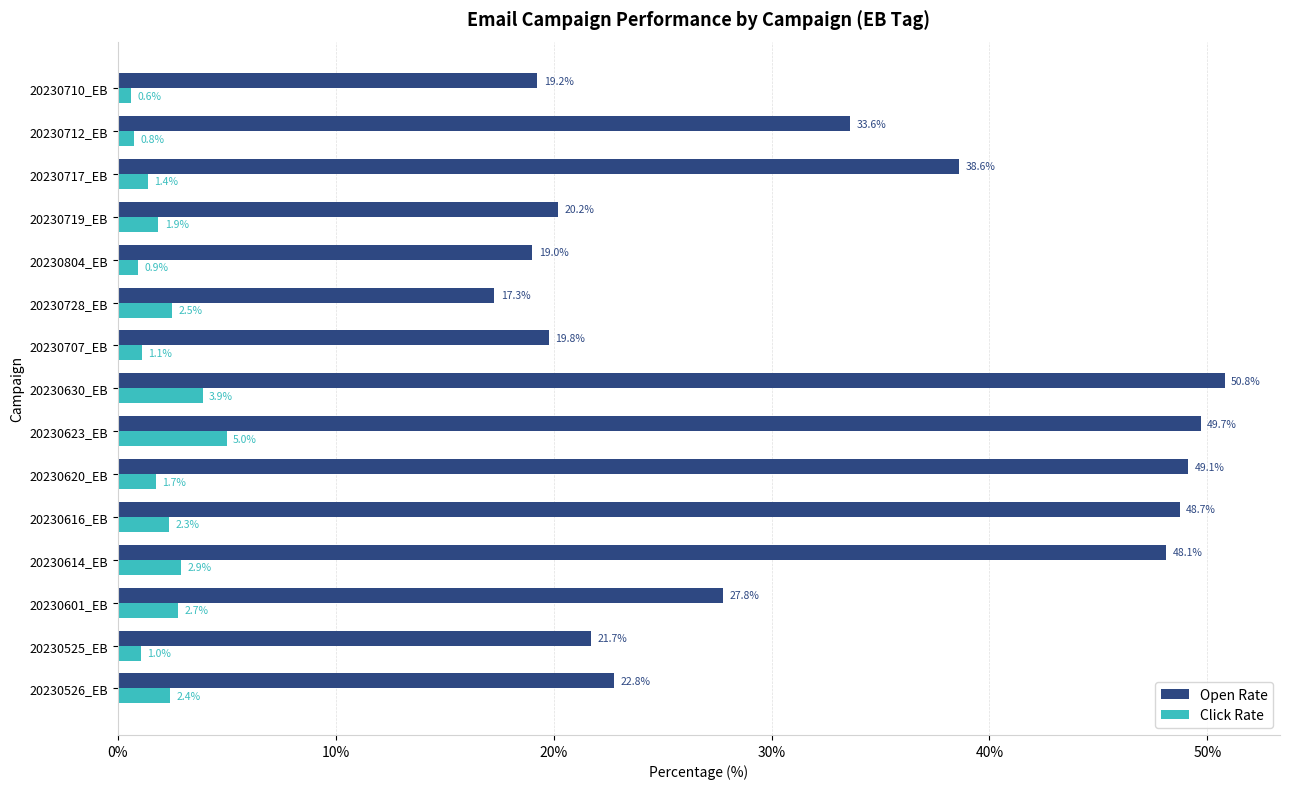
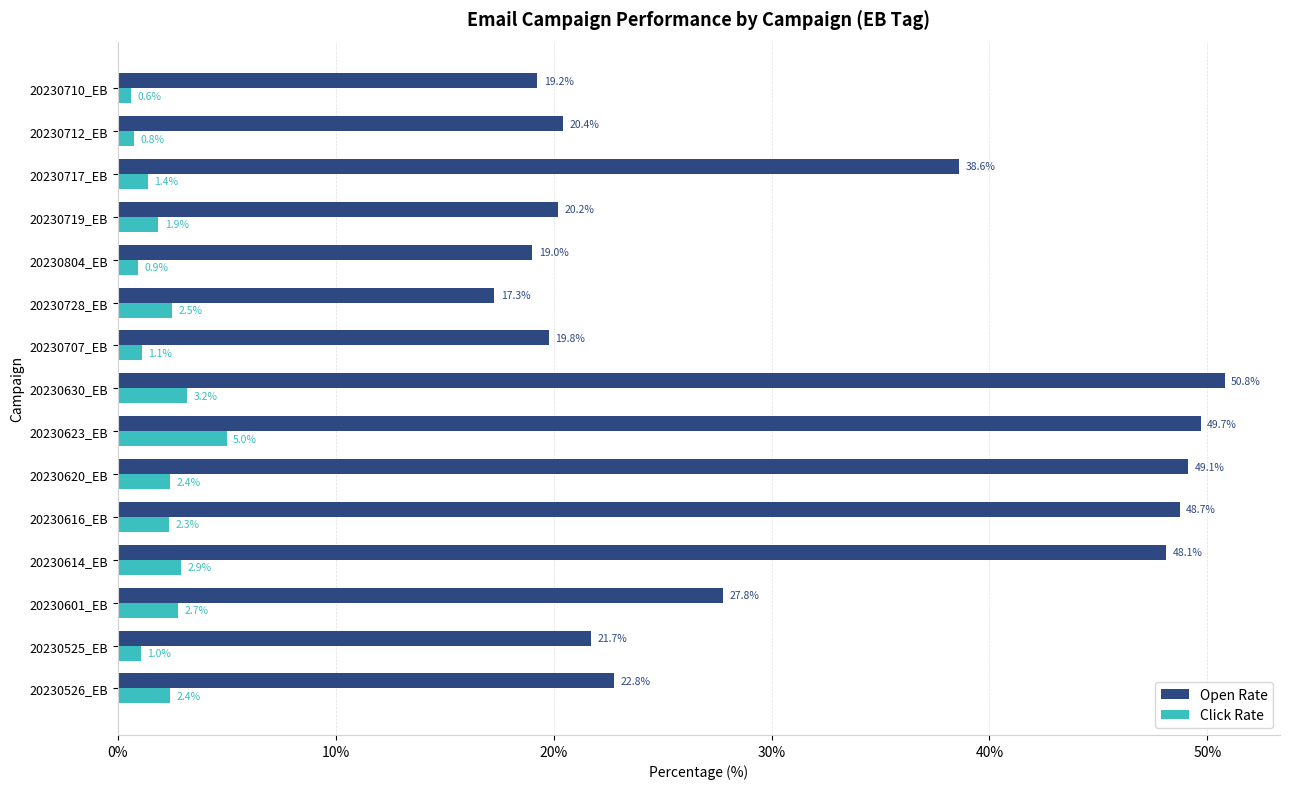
  {
    "Open Rate": {
      "20230710_EB": "19.2%",
-     "20230712_EB": "33.6%",
+     "20230712_EB": "20.4%",
      "20230717_EB": "38.6%",
      "20230719_EB": "20.2%",
      "20230804_EB": "19.0%",
      "20230728_EB": "17.3%",
      "20230707_EB": "19.8%",
      "20230630_EB": "50.8%",
      "20230623_EB": "49.7%",
      "20230620_EB": "49.1%",
      "20230616_EB": "48.7%",
      "20230614_EB": "48.1%",
      "20230601_EB": "27.8%",
      "20230525_EB": "21.7%",
      "20230526_EB": "22.8%"
    },
    "Click Rate": {
      "20230710_EB": "0.6%",
      "20230712_EB": "0.8%",
      "20230717_EB": "1.4%",
      "20230719_EB": "1.9%",
      "20230804_EB": "0.9%",
      "20230728_EB": "2.5%",
      "20230707_EB": "1.1%",
-     "20230630_EB": "3.9%",
+     "20230630_EB": "3.2%",
      "20230623_EB": "5.0%",
-     "20230620_EB": "1.7%",
+     "20230620_EB": "2.4%",
      "20230616_EB": "2.3%",
      "20230614_EB": "2.9%",
      "20230601_EB": "2.7%",
      "20230525_EB": "1.0%",
      "20230526_EB": "2.4%"
    }
  }
